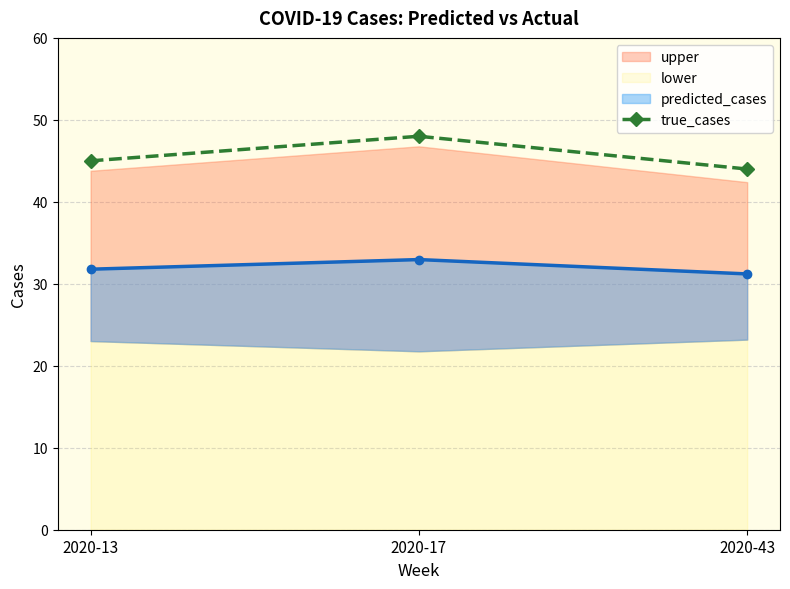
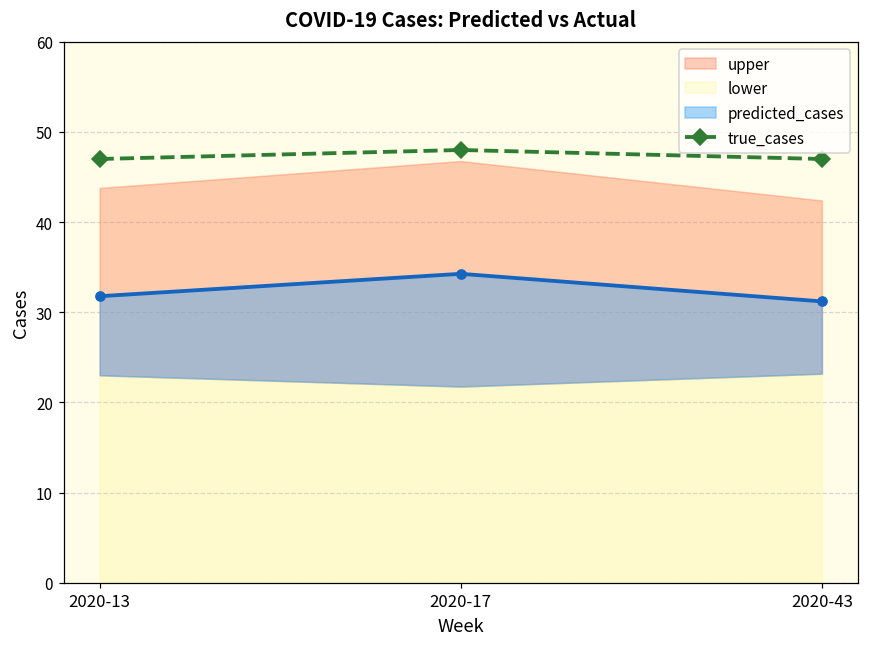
  {
    "predicted_cases": {
      "2020-13": 32,
-     "2020-17": 33,
+     "2020-17": 34,
      "2020-43": 31
    },
    "true_cases": {
-     "2020-13": 45,
+     "2020-13": 47,
      "2020-17": 48,
-     "2020-43": 44
+     "2020-43": 47
    },
    "lower": {
      "2020-13": 23,
      "2020-17": 22,
      "2020-43": 23
    }
  }
